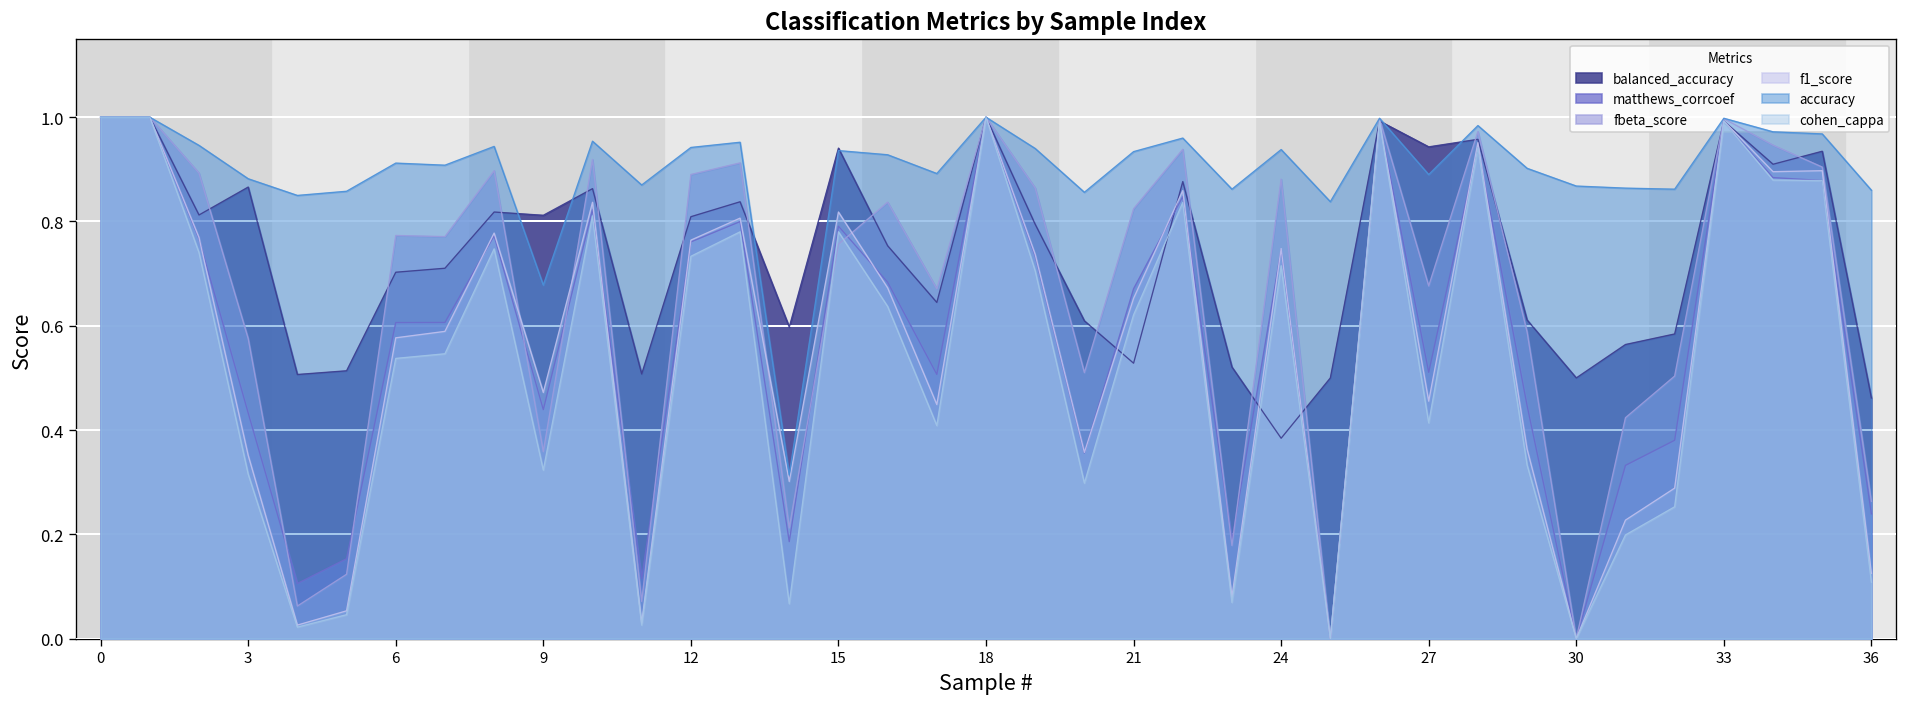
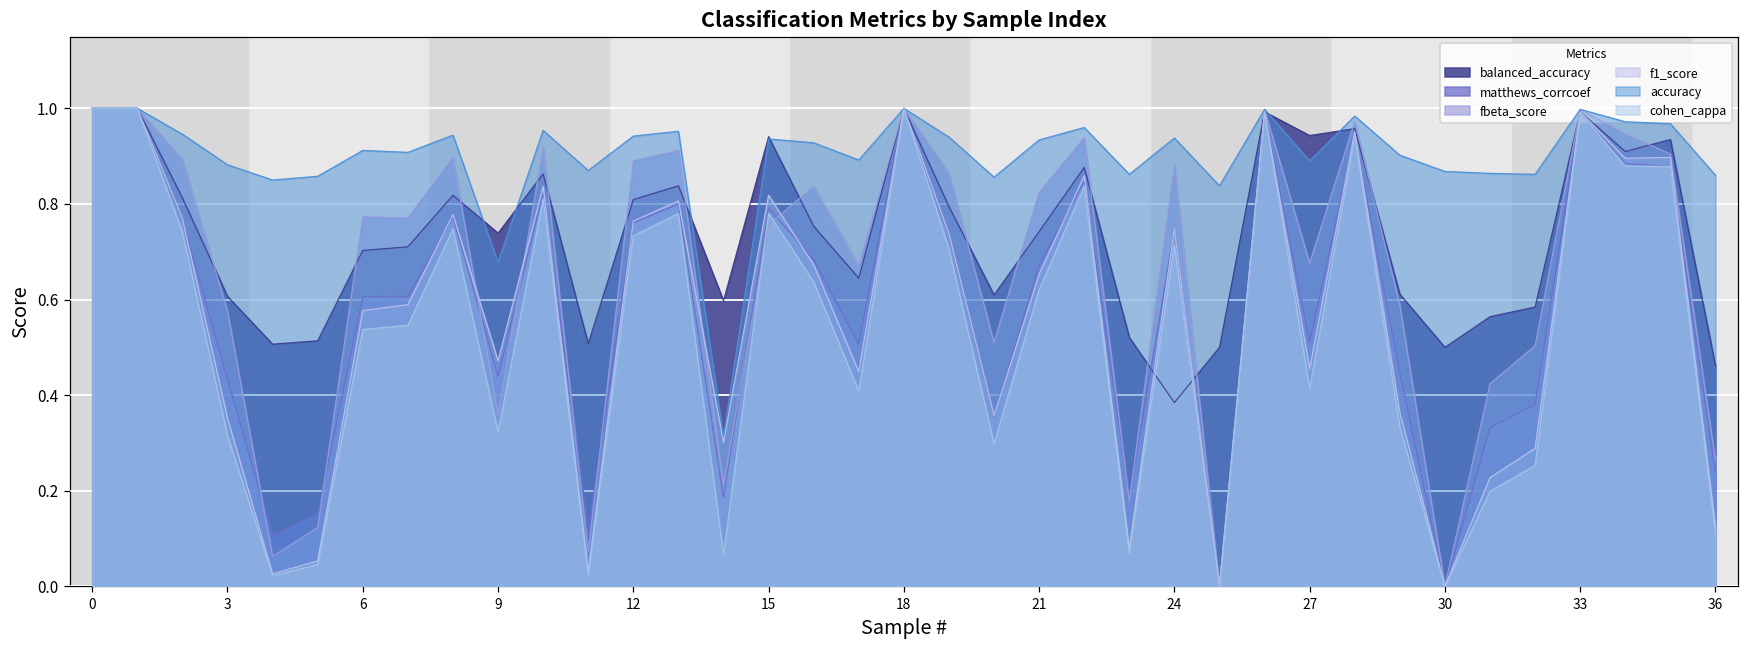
  {
    "balanced_accuracy": {
-     "3": 0.87,
+     "3": 0.61,
      "6": 0.70,
-     "9": 0.81,
+     "9": 0.74,
      "12": 0.81,
-     "21": 0.53,
+     "21": 0.74,
      "24": 0.38,
      "27": 0.94,
      "30": 0.50,
      "36": 0.46
    }
  }
